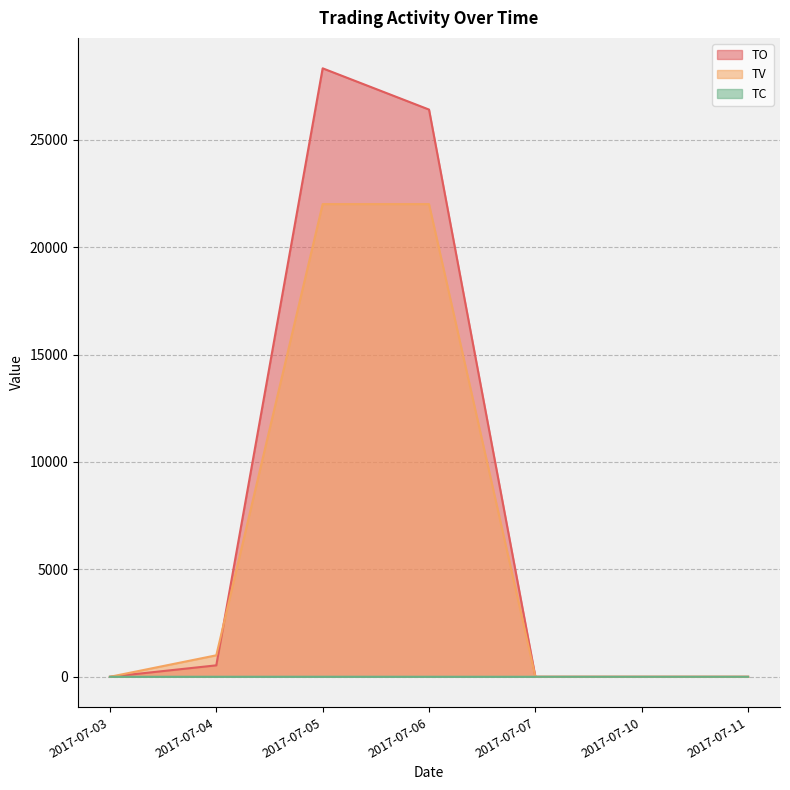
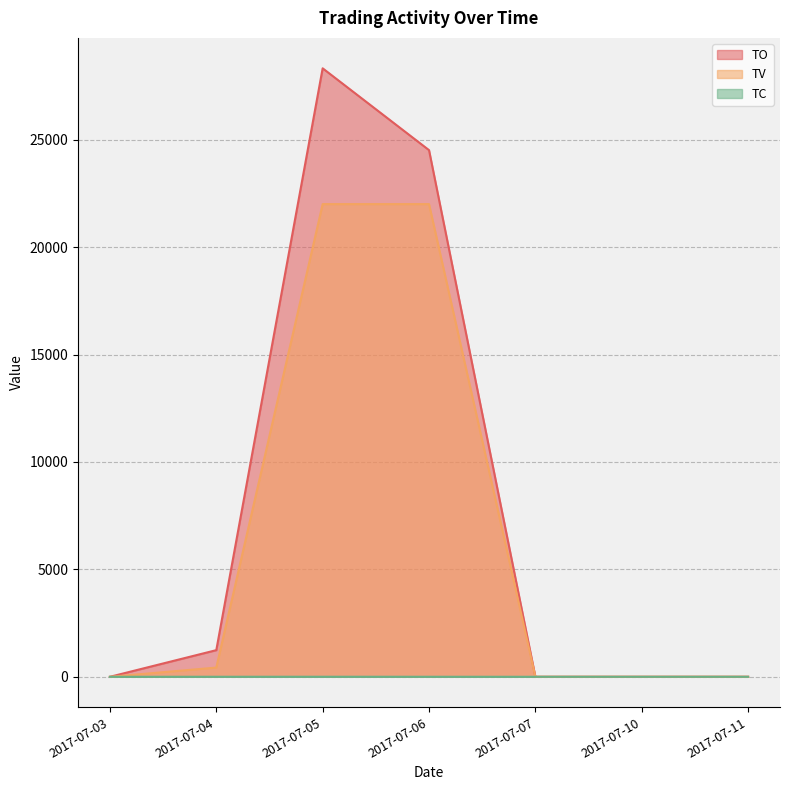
  {
    "TO": {
-     "2017-07-04": 500,
+     "2017-07-04": 1200,
      "2017-07-05": 28300,
-     "2017-07-06": 26400
+     "2017-07-06": 24500
    },
    "TV": {
-     "2017-07-04": 1000,
+     "2017-07-04": 400,
      "2017-07-05": 22000,
      "2017-07-06": 22000
    },
    "TC": {
      "2017-07-04": 0,
      "2017-07-05": 0,
      "2017-07-06": 0
    }
  }
